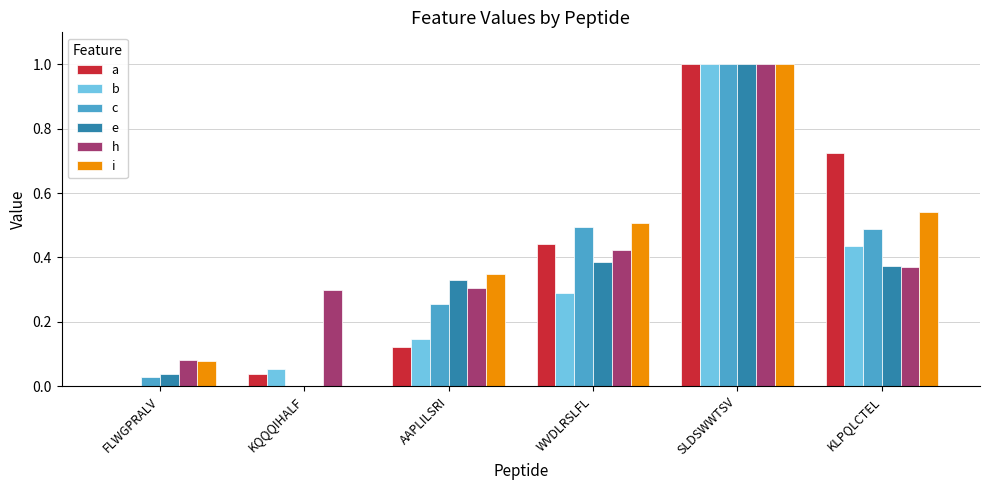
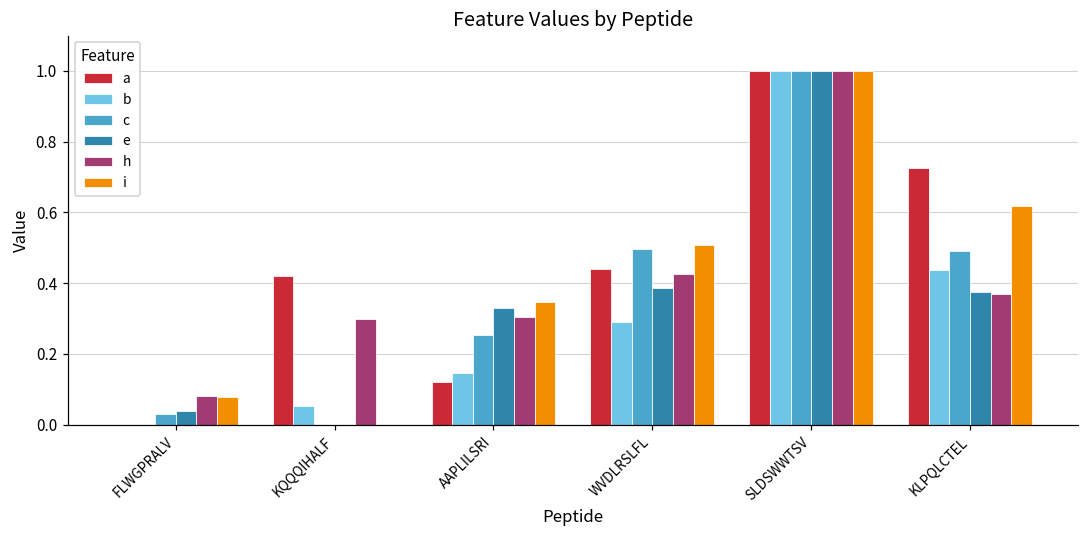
  {
    "a": {
      "FLWGPRALV": 0.00,
-     "KQQQIHALF": 0.04,
+     "KQQQIHALF": 0.42,
      "AAPLILSRI": 0.12,
      "WVDLRSLFL": 0.44,
      "SLDSWWTSV": 1.00,
      "KLPQLCTEL": 0.73
    },
    "h": {
      "FLWGPRALV": 0.08,
      "KQQQIHALF": 0.30,
      "AAPLILSRI": 0.30,
      "WVDLRSLFL": 0.42,
      "SLDSWWTSV": 1.00,
      "KLPQLCTEL": 0.37
    },
    "i": {
      "FLWGPRALV": 0.08,
      "KQQQIHALF": 0.00,
      "AAPLILSRI": 0.35,
      "WVDLRSLFL": 0.51,
      "SLDSWWTSV": 1.00,
-     "KLPQLCTEL": 0.54
+     "KLPQLCTEL": 0.62
    }
  }
